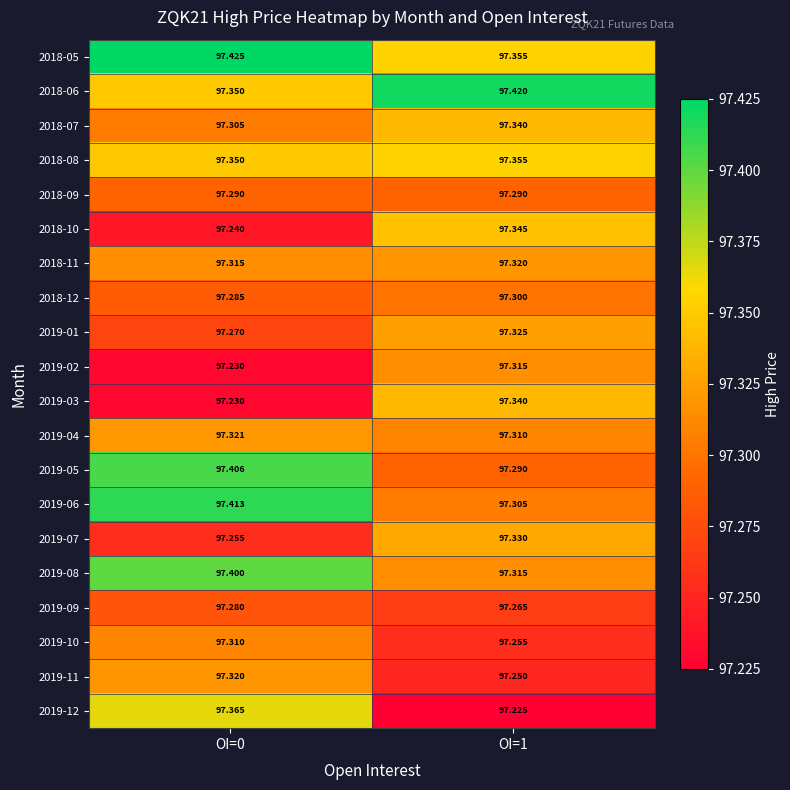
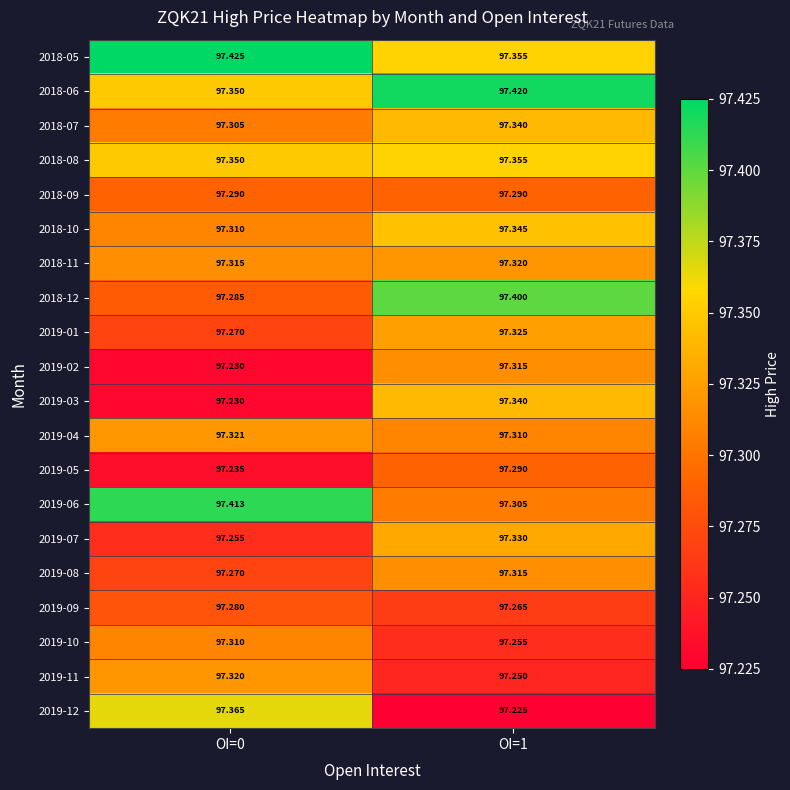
  {
    "2018-05": {
      "OI=0": 97.425,
      "OI=1": 97.355
    },
    "2018-06": {
      "OI=0": 97.350,
      "OI=1": 97.420
    },
    "2018-07": {
      "OI=0": 97.305,
      "OI=1": 97.340
    },
    "2018-08": {
      "OI=0": 97.350,
      "OI=1": 97.355
    },
    "2018-09": {
      "OI=0": 97.290,
      "OI=1": 97.290
    },
    "2018-10": {
-     "OI=0": 97.240,
+     "OI=0": 97.310,
      "OI=1": 97.345
    },
    "2018-11": {
      "OI=0": 97.315,
      "OI=1": 97.320
    },
    "2018-12": {
      "OI=0": 97.285,
-     "OI=1": 97.300
+     "OI=1": 97.400
    },
    "2019-01": {
      "OI=0": 97.270,
      "OI=1": 97.325
    },
    "2019-02": {
      "OI=0": 97.230,
      "OI=1": 97.315
    },
    "2019-03": {
      "OI=0": 97.230,
      "OI=1": 97.340
    },
    "2019-04": {
      "OI=0": 97.321,
      "OI=1": 97.310
    },
    "2019-05": {
-     "OI=0": 97.406,
+     "OI=0": 97.235,
      "OI=1": 97.290
    },
    "2019-06": {
      "OI=0": 97.413,
      "OI=1": 97.305
    },
    "2019-07": {
      "OI=0": 97.255,
      "OI=1": 97.330
    },
    "2019-08": {
-     "OI=0": 97.400,
+     "OI=0": 97.270,
      "OI=1": 97.315
    },
    "2019-09": {
      "OI=0": 97.280,
      "OI=1": 97.265
    },
    "2019-10": {
      "OI=0": 97.310,
      "OI=1": 97.255
    },
    "2019-11": {
      "OI=0": 97.320,
      "OI=1": 97.250
    },
    "2019-12": {
      "OI=0": 97.365,
      "OI=1": 97.225
    }
  }
